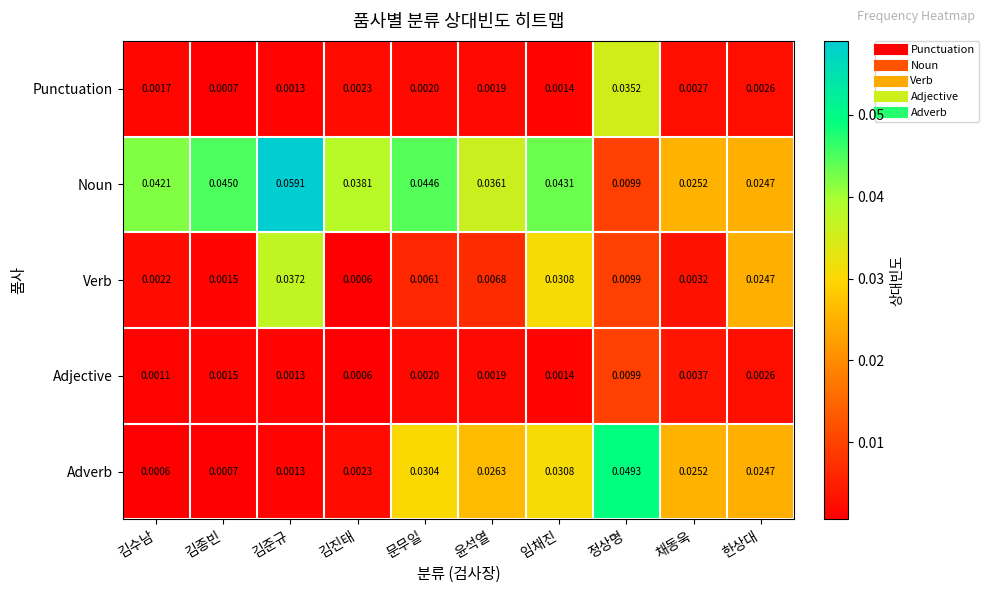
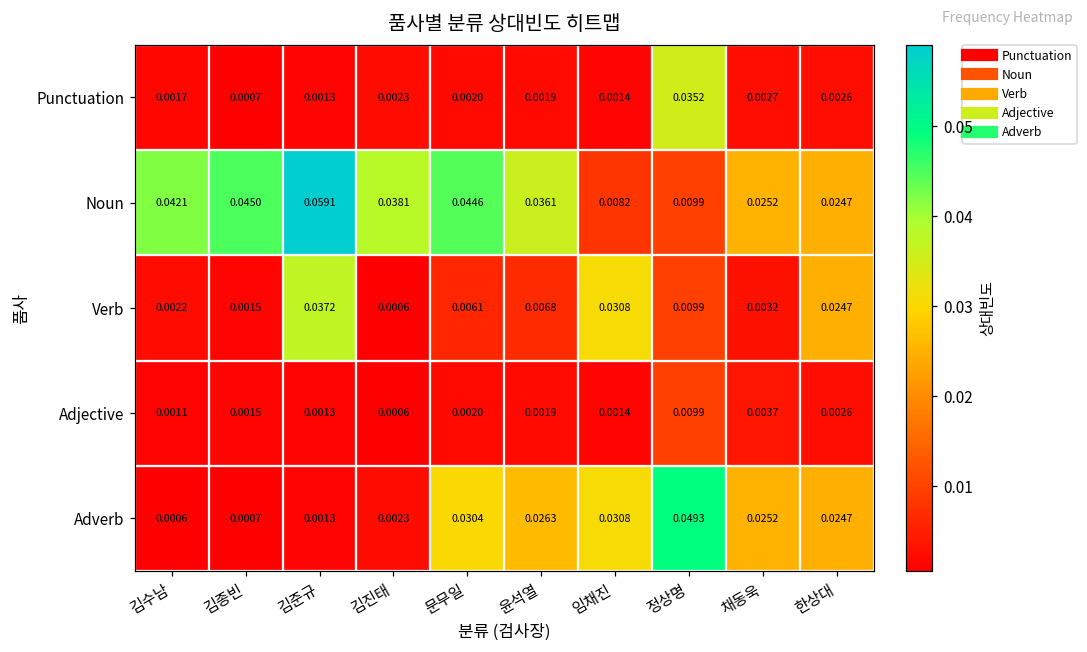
  {
    "Punctuation": {
      "김수남": 0.0017,
      "김종빈": 0.0007,
      "김준규": 0.0013,
      "김진태": 0.0023,
      "문무일": 0.0020,
      "윤석열": 0.0019,
      "임채진": 0.0014,
      "정상명": 0.0352,
      "채동욱": 0.0027,
      "한상대": 0.0026
    },
    "Noun": {
      "김수남": 0.0421,
      "김종빈": 0.0450,
      "김준규": 0.0591,
      "김진태": 0.0381,
      "문무일": 0.0446,
      "윤석열": 0.0361,
-     "임채진": 0.0431,
+     "임채진": 0.0082,
      "정상명": 0.0099,
      "채동욱": 0.0252,
      "한상대": 0.0247
    },
    "Verb": {
      "김수남": 0.0022,
      "김종빈": 0.0015,
      "김준규": 0.0372,
      "김진태": 0.0006,
      "문무일": 0.0061,
      "윤석열": 0.0068,
      "임채진": 0.0308,
      "정상명": 0.0099,
      "채동욱": 0.0032,
      "한상대": 0.0247
    },
    "Adjective": {
      "김수남": 0.0011,
      "김종빈": 0.0015,
      "김준규": 0.0013,
      "김진태": 0.0006,
      "문무일": 0.0020,
      "윤석열": 0.0019,
      "임채진": 0.0014,
      "정상명": 0.0099,
      "채동욱": 0.0037,
      "한상대": 0.0026
    },
    "Adverb": {
      "김수남": 0.0006,
      "김종빈": 0.0007,
      "김준규": 0.0013,
      "김진태": 0.0023,
      "문무일": 0.0304,
      "윤석열": 0.0263,
      "임채진": 0.0308,
      "정상명": 0.0493,
      "채동욱": 0.0252,
      "한상대": 0.0247
    }
  }
